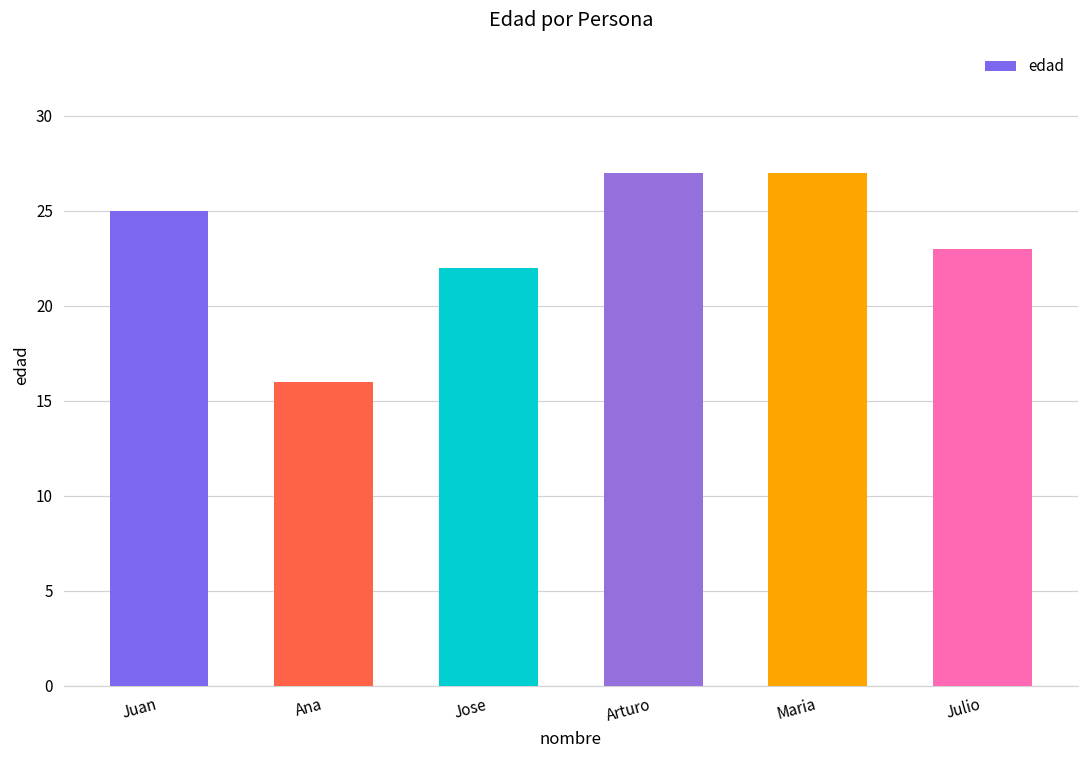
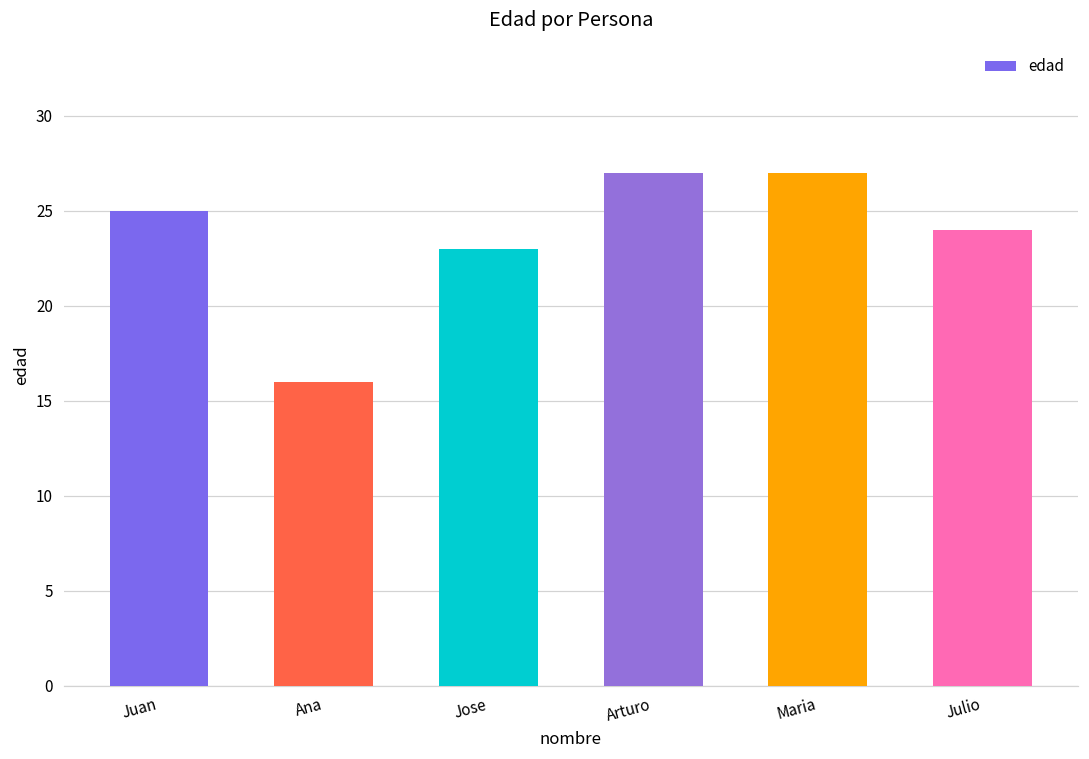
  {
    "Juan": 25,
    "Ana": 16,
-   "Jose": 22,
+   "Jose": 23,
    "Arturo": 27,
    "Maria": 27,
-   "Julio": 23
+   "Julio": 24
  }
